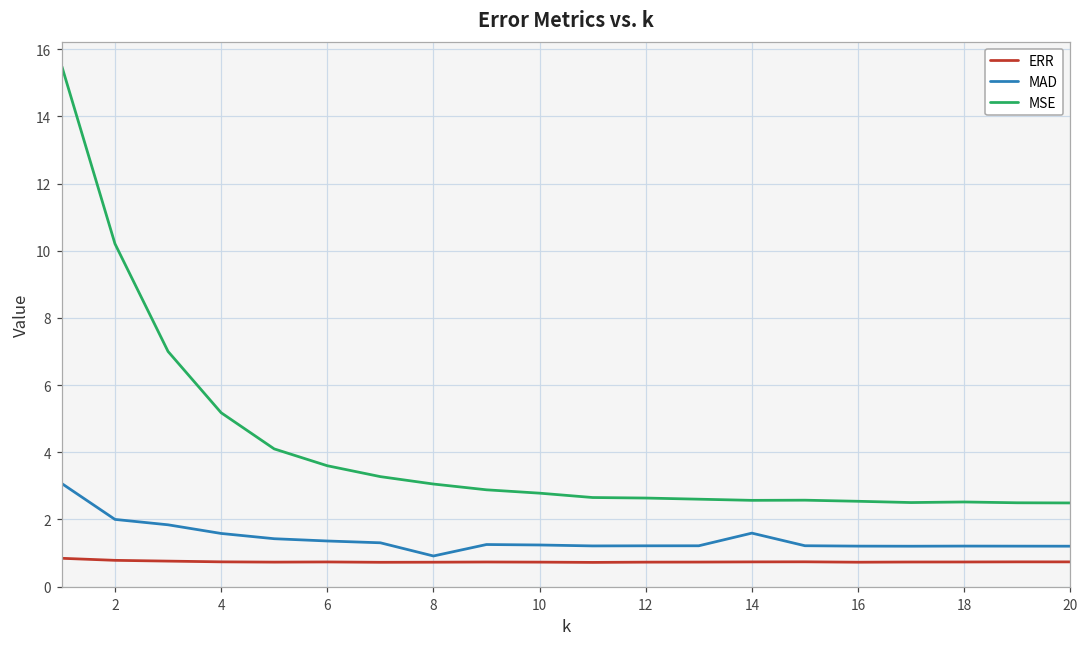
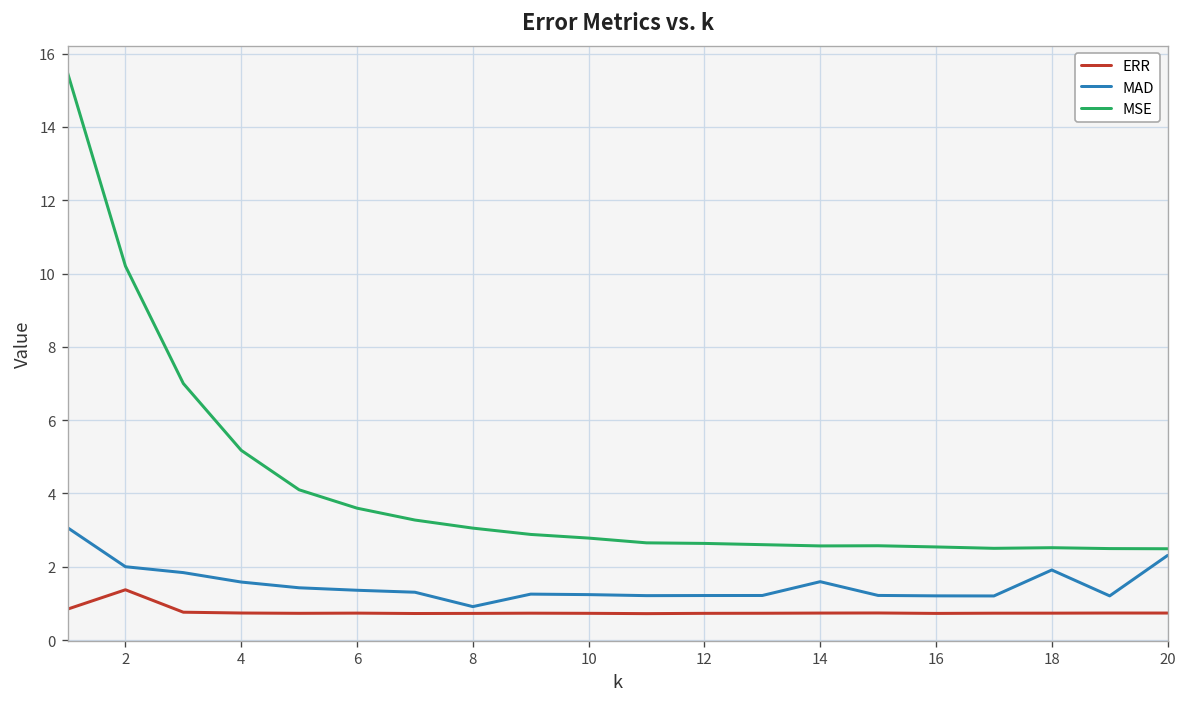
  {
    "ERR": {
-     "2": 0.8,
+     "2": 1.4,
      "4": 0.7,
      "6": 0.7,
      "8": 0.7,
      "10": 0.7,
      "12": 0.7,
      "14": 0.7,
      "16": 0.7,
      "18": 0.7,
      "20": 0.7
    },
    "MAD": {
      "2": 2.0,
      "4": 1.6,
      "6": 1.4,
      "8": 0.9,
      "10": 1.2,
      "12": 1.2,
      "14": 1.6,
      "16": 1.2,
-     "18": 1.2,
-     "20": 1.2
+     "18": 1.9,
+     "20": 2.3
    },
    "MSE": {
      "2": 10.2,
      "4": 5.2,
      "6": 3.6,
      "8": 3.1,
      "10": 2.8,
      "12": 2.6,
      "14": 2.6,
      "16": 2.5,
      "18": 2.5,
      "20": 2.5
    }
  }
